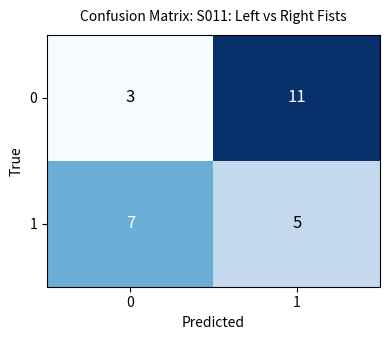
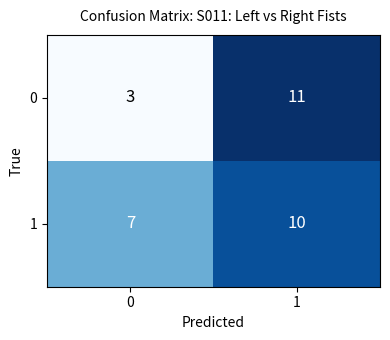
  {
    "0": {
      "0": 3,
      "1": 11
    },
    "1": {
      "0": 7,
-     "1": 5
+     "1": 10
    }
  }
